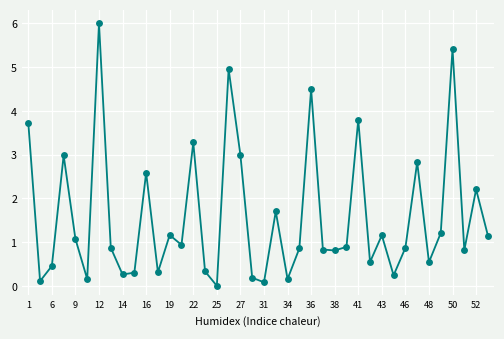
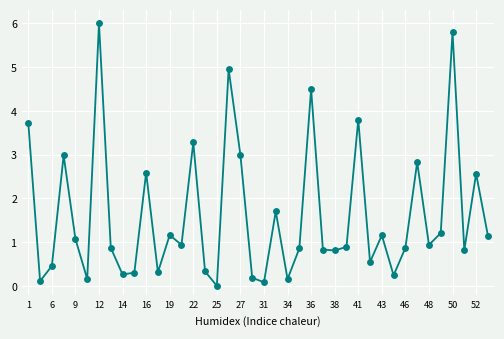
  {
    "6": 0.5,
    "12": 6.0,
    "14": 0.3,
    "16": 2.6,
    "22": 3.3,
    "34": 0.2,
    "36": 4.5,
    "38": 0.8,
    "41": 3.8,
    "43": 1.2,
    "46": 0.9,
-   "48": 0.5,
-   "50": 5.4,
-   "52": 2.2
+   "48": 0.9,
+   "50": 5.8,
+   "52": 2.6
  }
